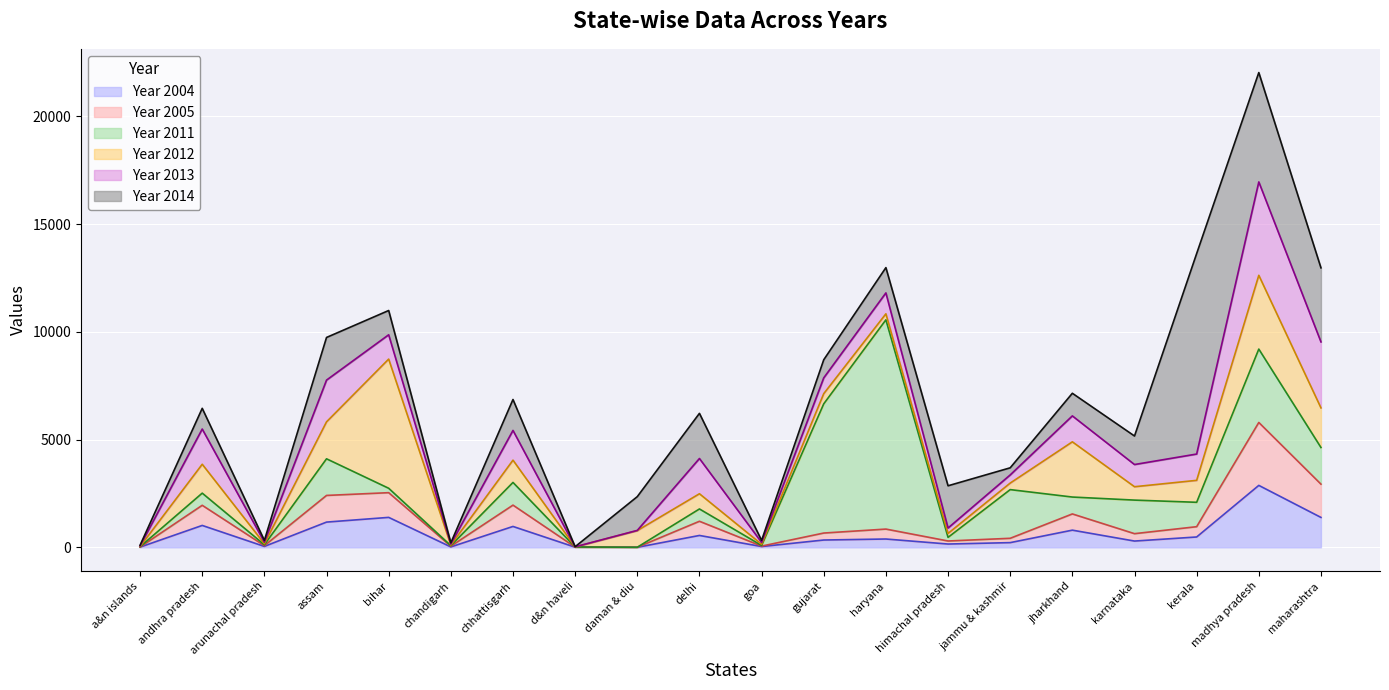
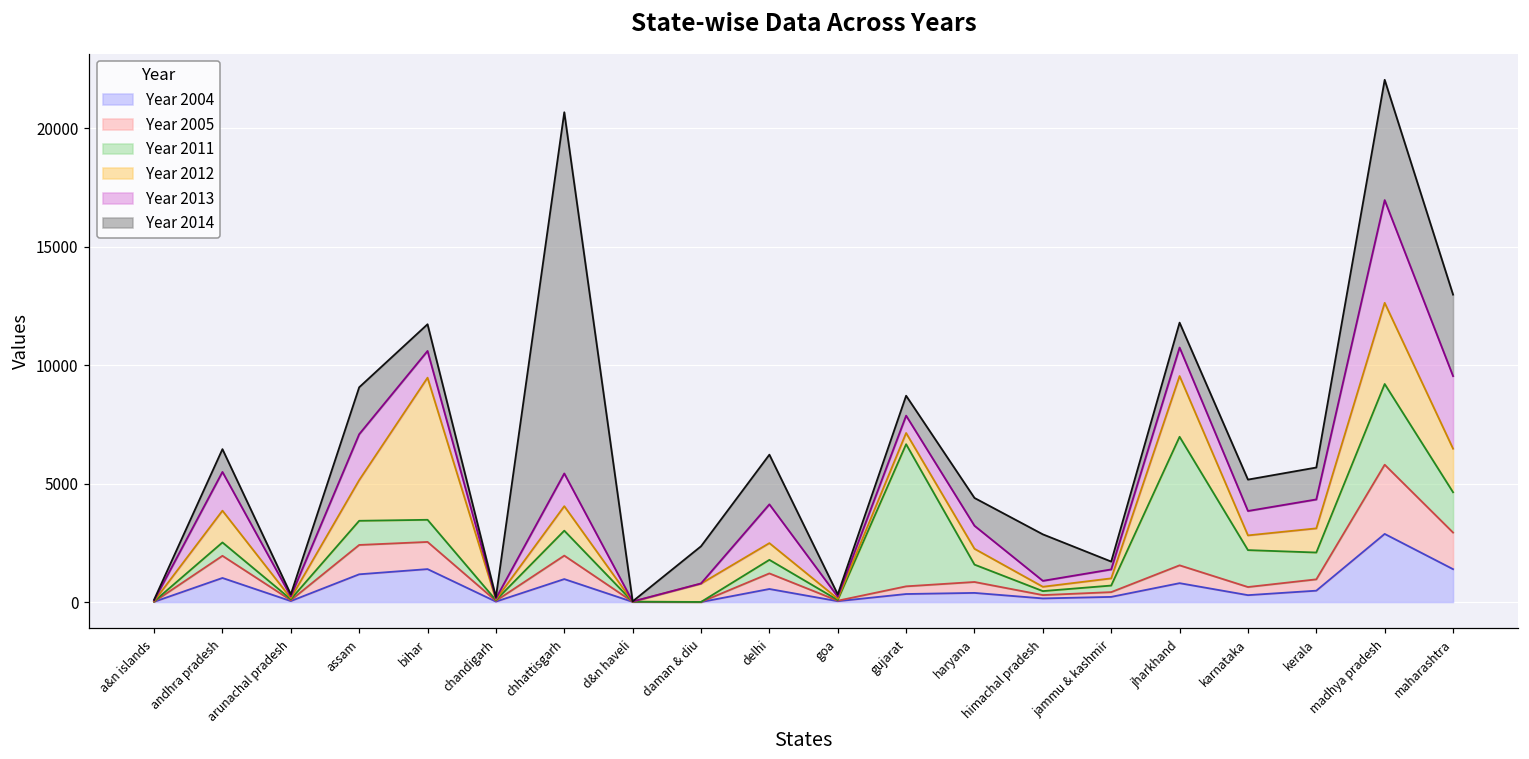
  {
    "Year 2011": {
      "andhra pradesh": 600,
-     "assam": 1700,
-     "bihar": 200,
+     "assam": 1000,
+     "bihar": 900,
      "chhattisgarh": 1100,
      "delhi": 600,
      "gujarat": 6000,
-     "haryana": 9700,
+     "haryana": 700,
      "himachal pradesh": 200,
-     "jammu & kashmir": 2300,
-     "jharkhand": 800,
+     "jammu & kashmir": 300,
+     "jharkhand": 5400,
      "karnataka": 1600,
      "kerala": 1100,
      "madhya pradesh": 3400,
      "maharashtra": 1700
    },
    "Year 2012": {
      "andhra pradesh": 1300,
      "assam": 1700,
      "bihar": 6000,
      "chhattisgarh": 1000,
      "delhi": 700,
      "gujarat": 500,
-     "haryana": 300,
+     "haryana": 700,
      "himachal pradesh": 200,
      "jammu & kashmir": 300,
      "jharkhand": 2600,
      "karnataka": 600,
      "kerala": 1000,
      "madhya pradesh": 3400,
      "maharashtra": 1800
    },
    "Year 2014": {
      "andhra pradesh": 1000,
      "assam": 2000,
      "bihar": 1100,
-     "chhattisgarh": 1400,
+     "chhattisgarh": 15200,
      "daman & diu": 1600,
      "delhi": 2100,
      "gujarat": 800,
      "haryana": 1200,
      "himachal pradesh": 2000,
      "jammu & kashmir": 300,
      "jharkhand": 1100,
      "karnataka": 1300,
-     "kerala": 9300,
+     "kerala": 1300,
      "madhya pradesh": 5100,
      "maharashtra": 3400
    }
  }
